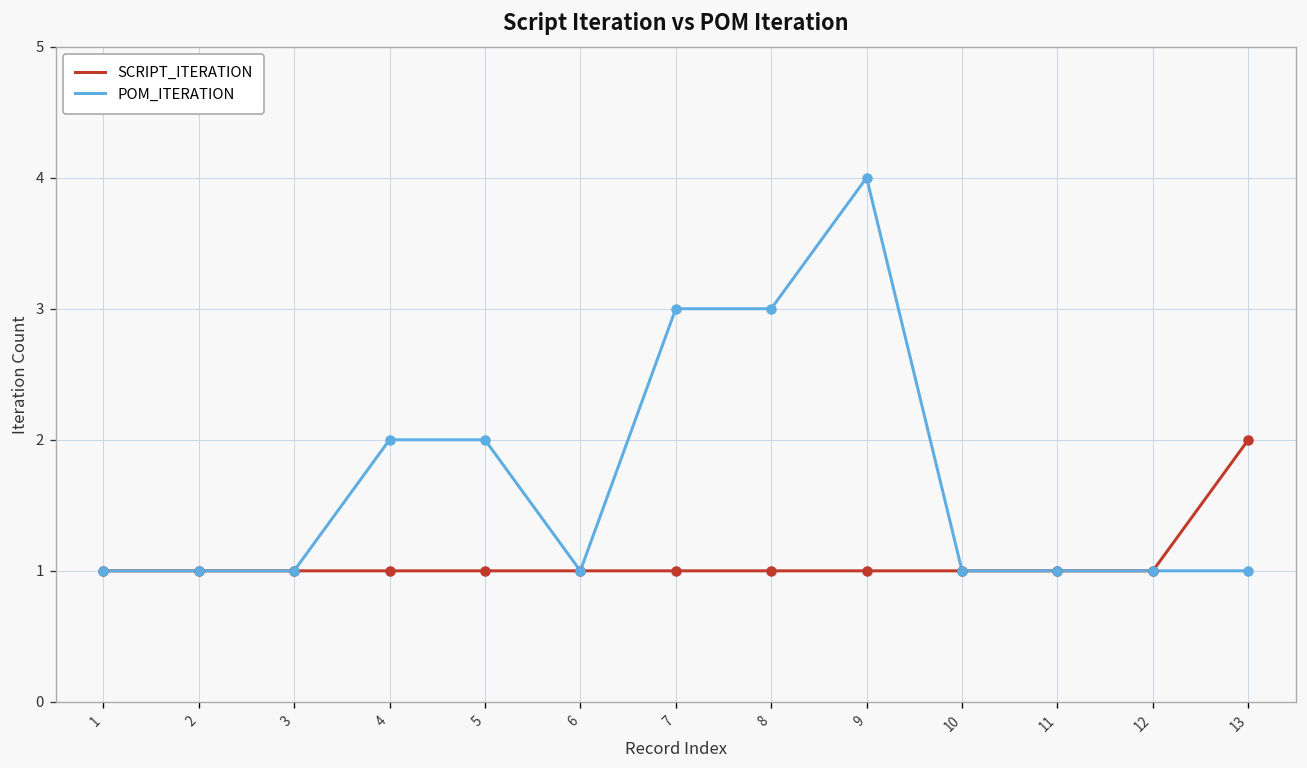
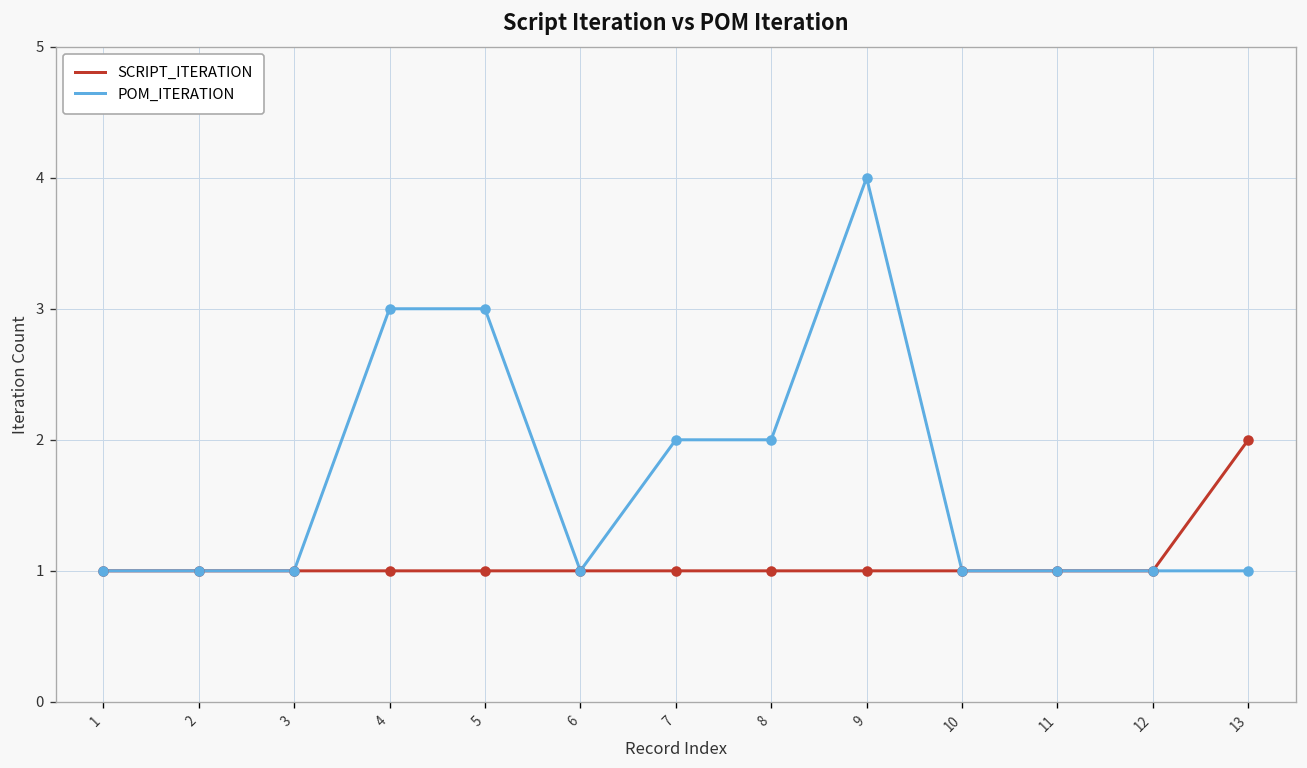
  {
    "SCRIPT_ITERATION": {
      "4": 1,
      "5": 1,
      "7": 1,
      "8": 1,
      "9": 1,
      "13": 2
    },
    "POM_ITERATION": {
-     "4": 2,
-     "5": 2,
-     "7": 3,
-     "8": 3,
+     "4": 3,
+     "5": 3,
+     "7": 2,
+     "8": 2,
      "9": 4,
      "13": 1
    }
  }
